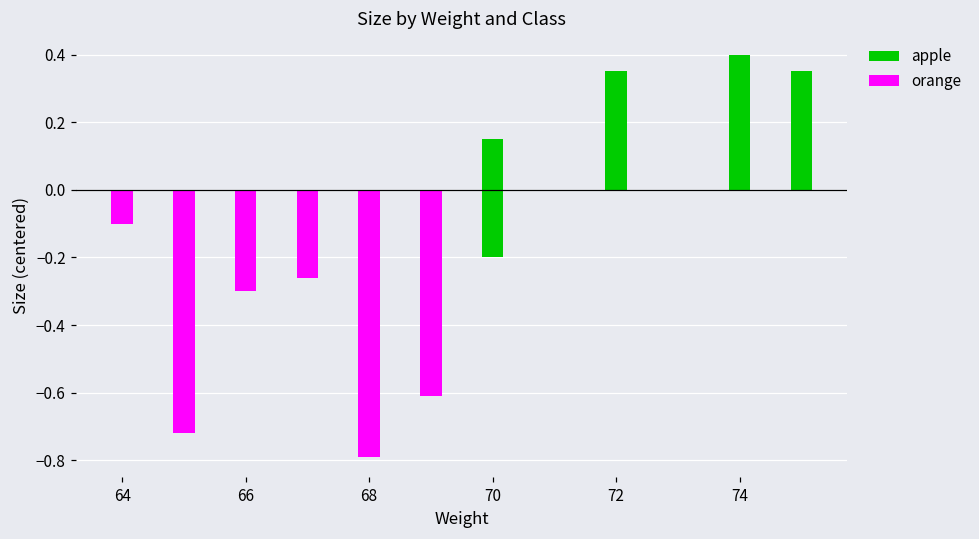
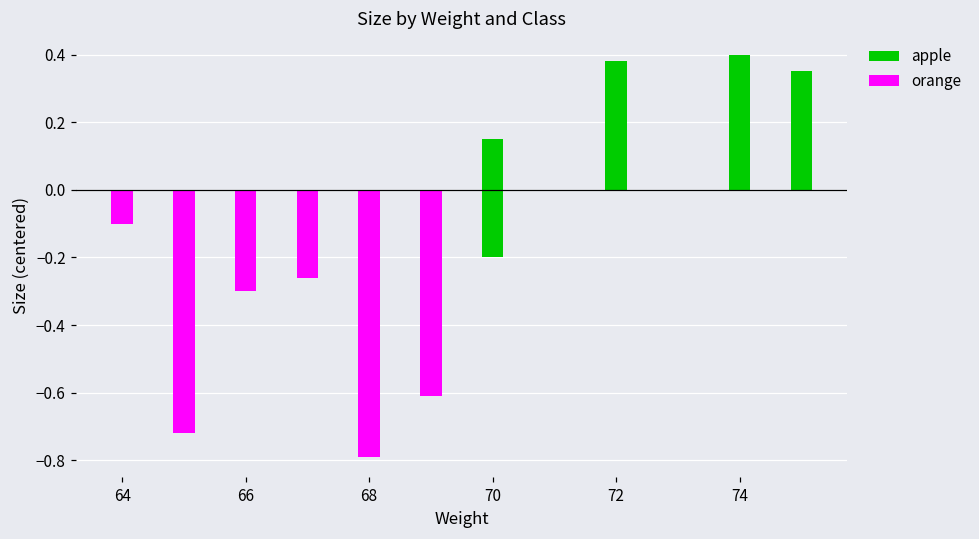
  {
    "apple": {
-     "72": 0.35
+     "72": 0.38
    },
    "orange": {
      "64": -0.10,
      "66": -0.30
    }
  }
